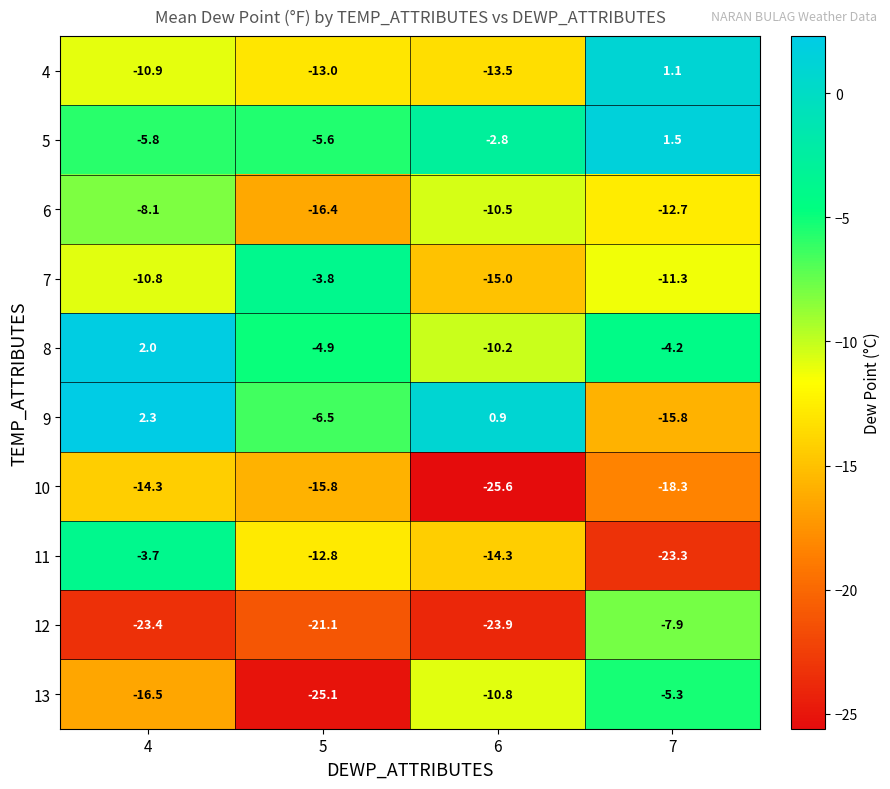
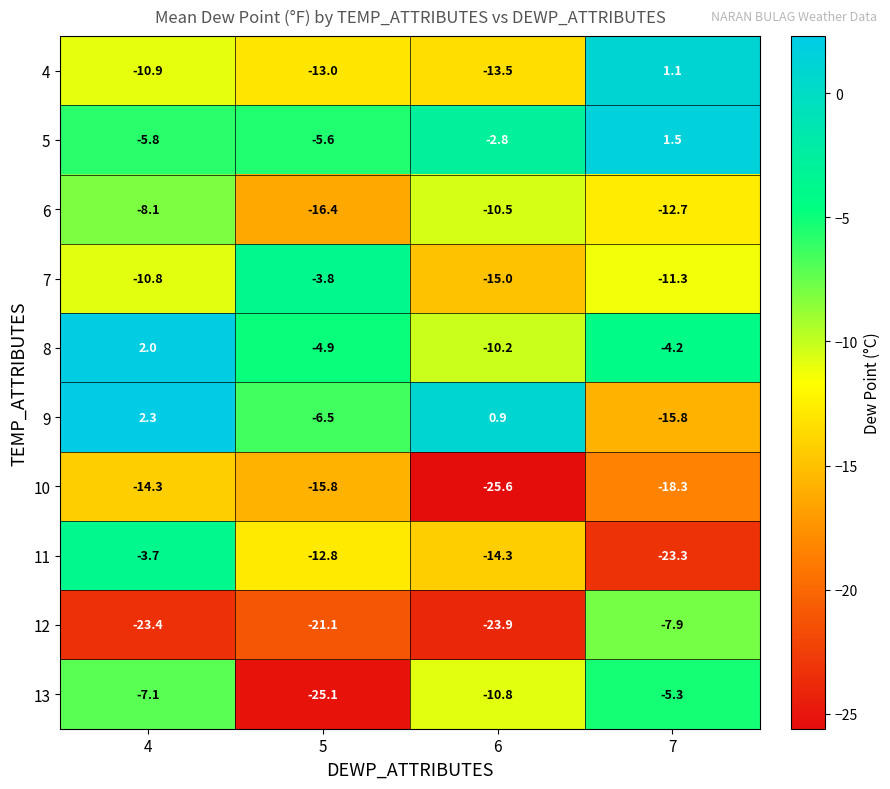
  {
    "4": {
      "4": -10.9,
      "5": -13.0,
      "6": -13.5,
      "7": 1.1
    },
    "5": {
      "4": -5.8,
      "5": -5.6,
      "6": -2.8,
      "7": 1.5
    },
    "6": {
      "4": -8.1,
      "5": -16.4,
      "6": -10.5,
      "7": -12.7
    },
    "7": {
      "4": -10.8,
      "5": -3.8,
      "6": -15.0,
      "7": -11.3
    },
    "8": {
      "4": 2.0,
      "5": -4.9,
      "6": -10.2,
      "7": -4.2
    },
    "9": {
      "4": 2.3,
      "5": -6.5,
      "6": 0.9,
      "7": -15.8
    },
    "10": {
      "4": -14.3,
      "5": -15.8,
      "6": -25.6,
      "7": -18.3
    },
    "11": {
      "4": -3.7,
      "5": -12.8,
      "6": -14.3,
      "7": -23.3
    },
    "12": {
      "4": -23.4,
      "5": -21.1,
      "6": -23.9,
      "7": -7.9
    },
    "13": {
-     "4": -16.5,
+     "4": -7.1,
      "5": -25.1,
      "6": -10.8,
      "7": -5.3
    }
  }
